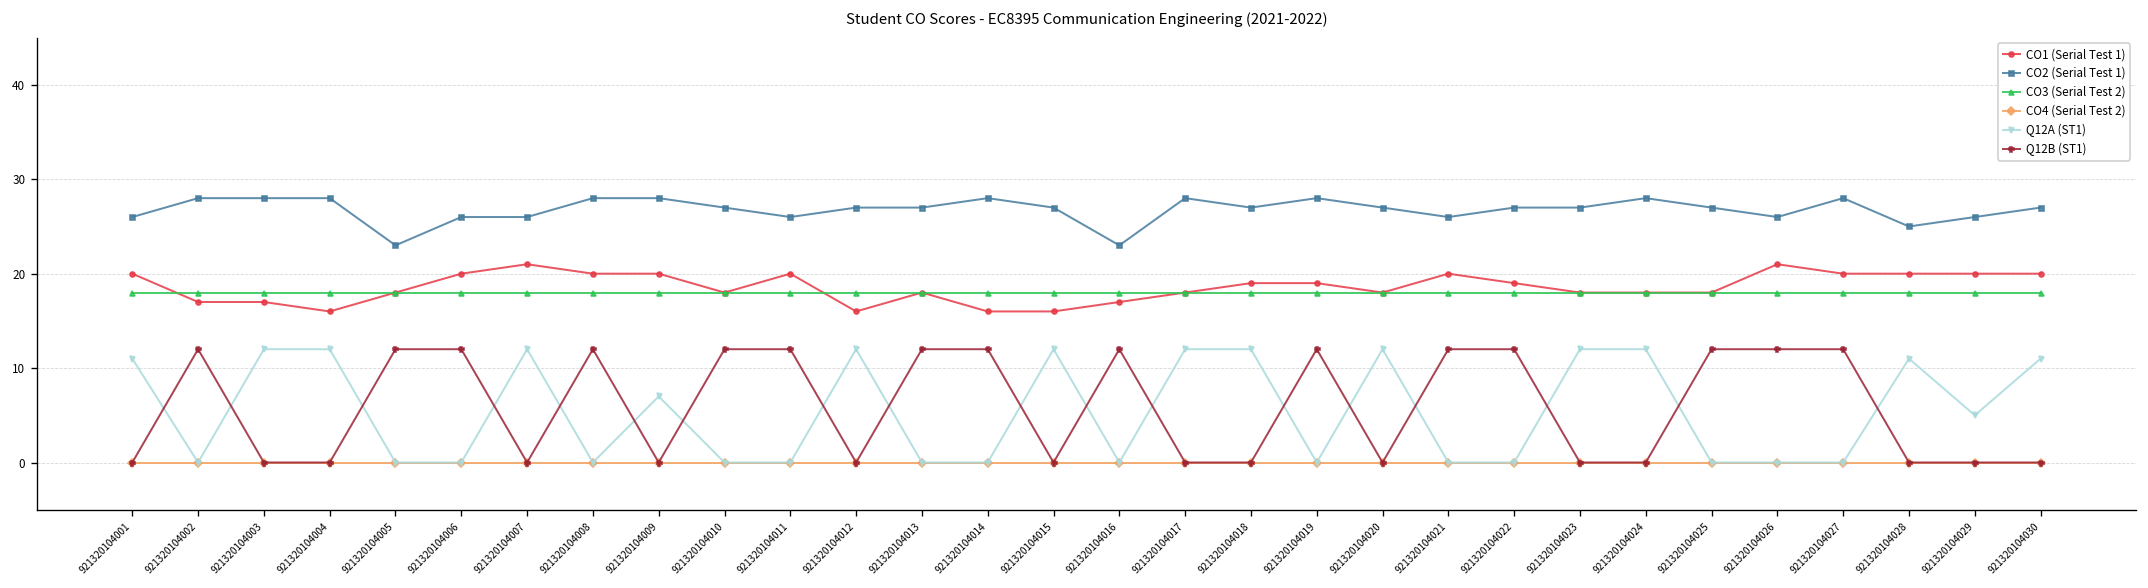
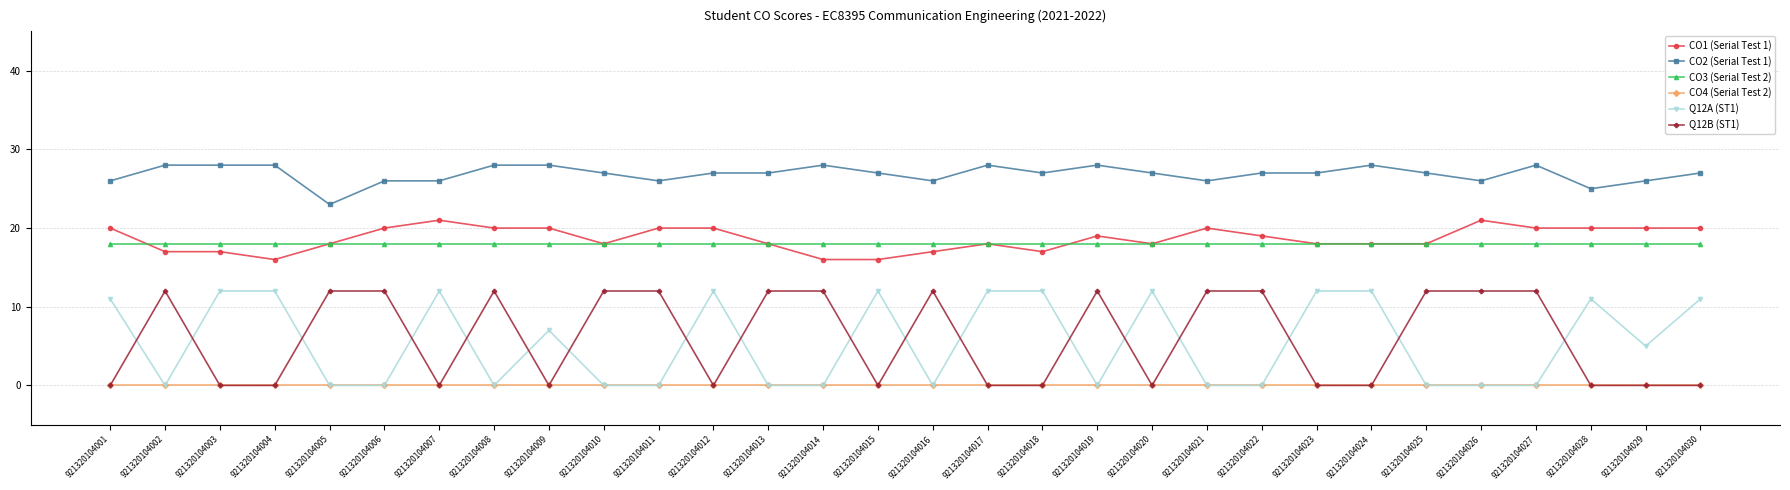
  {
    "CO1 (Serial Test 1)": {
      "921320104001": 20,
      "921320104002": 17,
      "921320104003": 17,
      "921320104004": 16,
      "921320104006": 20,
      "921320104007": 21,
      "921320104008": 20,
      "921320104009": 20,
      "921320104011": 20,
-     "921320104012": 16,
+     "921320104012": 20,
      "921320104014": 16,
      "921320104015": 16,
      "921320104016": 17,
-     "921320104018": 19,
+     "921320104018": 17,
      "921320104019": 19,
      "921320104021": 20,
      "921320104022": 19,
      "921320104026": 21,
      "921320104027": 20,
      "921320104028": 20,
      "921320104029": 20,
      "921320104030": 20
    },
    "CO2 (Serial Test 1)": {
      "921320104001": 26,
      "921320104002": 28,
      "921320104003": 28,
      "921320104004": 28,
      "921320104005": 23,
      "921320104006": 26,
      "921320104007": 26,
      "921320104008": 28,
      "921320104009": 28,
      "921320104010": 27,
      "921320104011": 26,
      "921320104012": 27,
      "921320104013": 27,
      "921320104014": 28,
      "921320104015": 27,
-     "921320104016": 23,
+     "921320104016": 26,
      "921320104017": 28,
      "921320104018": 27,
      "921320104019": 28,
      "921320104020": 27,
      "921320104021": 26,
      "921320104022": 27,
      "921320104023": 27,
      "921320104024": 28,
      "921320104025": 27,
      "921320104026": 26,
      "921320104027": 28,
      "921320104028": 25,
      "921320104029": 26,
      "921320104030": 27
    },
    "CO3 (Serial Test 2)": {
      "921320104001": 18,
      "921320104002": 18,
      "921320104003": 18,
      "921320104004": 18,
      "921320104006": 18,
      "921320104007": 18,
      "921320104008": 18,
      "921320104009": 18,
      "921320104011": 18,
      "921320104012": 18,
      "921320104014": 18,
      "921320104015": 18,
      "921320104016": 18,
      "921320104018": 18,
      "921320104019": 18,
      "921320104021": 18,
      "921320104022": 18,
      "921320104026": 18,
      "921320104027": 18,
      "921320104028": 18,
      "921320104029": 18,
      "921320104030": 18
    },
    "Q12A (ST1)": {
      "921320104001": 11,
      "921320104003": 12,
      "921320104004": 12,
      "921320104007": 12,
      "921320104009": 7,
      "921320104012": 12,
      "921320104015": 12,
      "921320104017": 12,
      "921320104018": 12,
      "921320104020": 12,
      "921320104023": 12,
      "921320104024": 12,
      "921320104028": 11,
      "921320104029": 5,
      "921320104030": 11
    },
    "Q12B (ST1)": {
      "921320104002": 12,
      "921320104005": 12,
      "921320104006": 12,
      "921320104008": 12,
      "921320104010": 12,
      "921320104011": 12,
      "921320104013": 12,
      "921320104014": 12,
      "921320104016": 12,
      "921320104019": 12,
      "921320104021": 12,
      "921320104022": 12,
      "921320104025": 12,
      "921320104026": 12,
      "921320104027": 12
    }
  }
